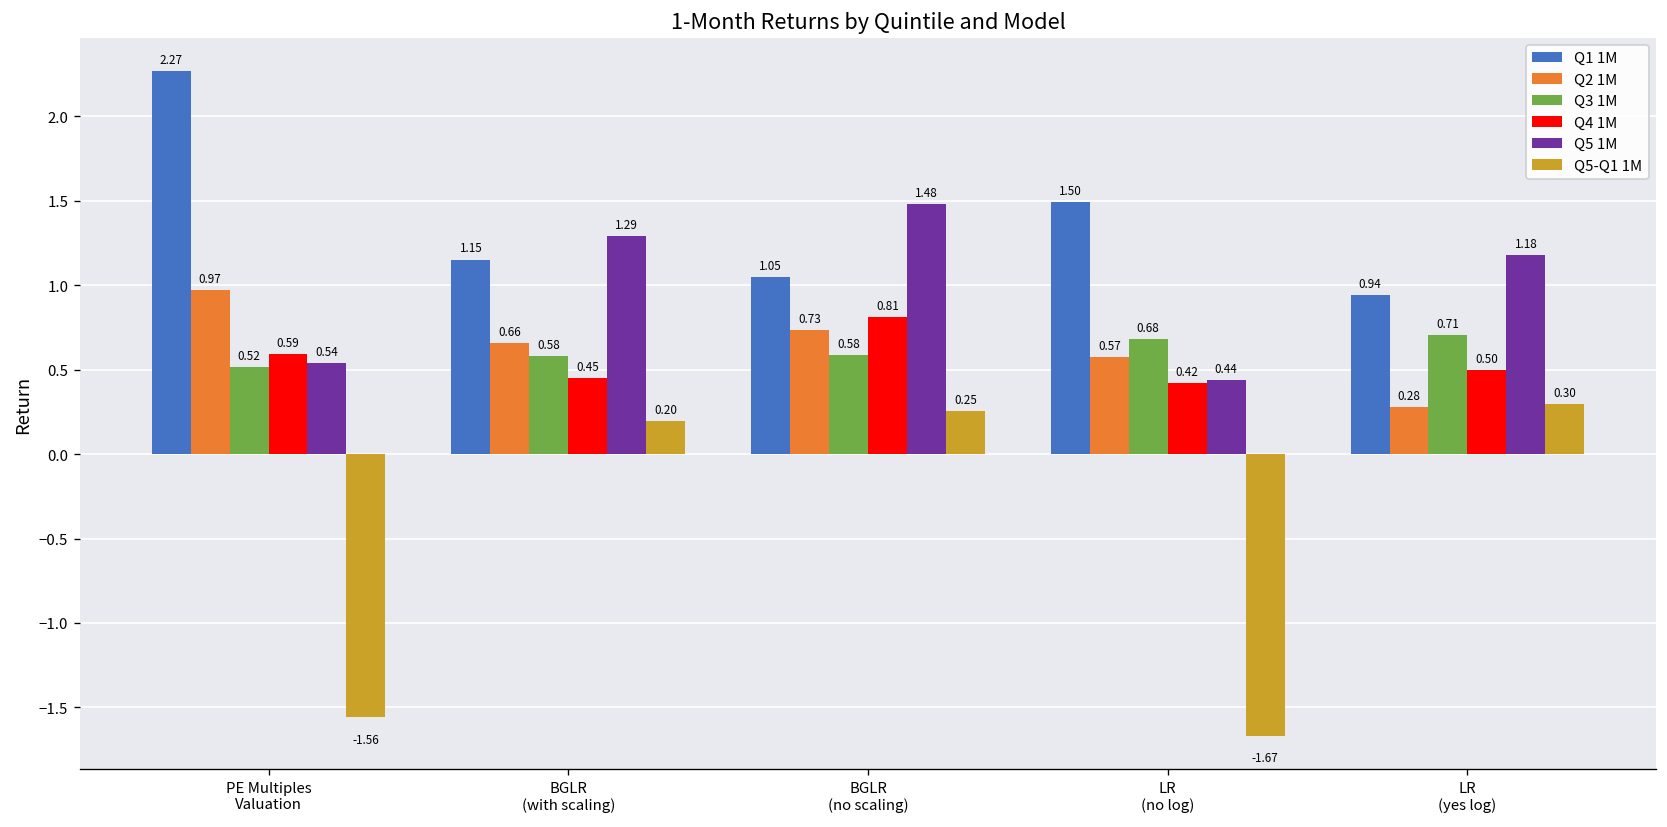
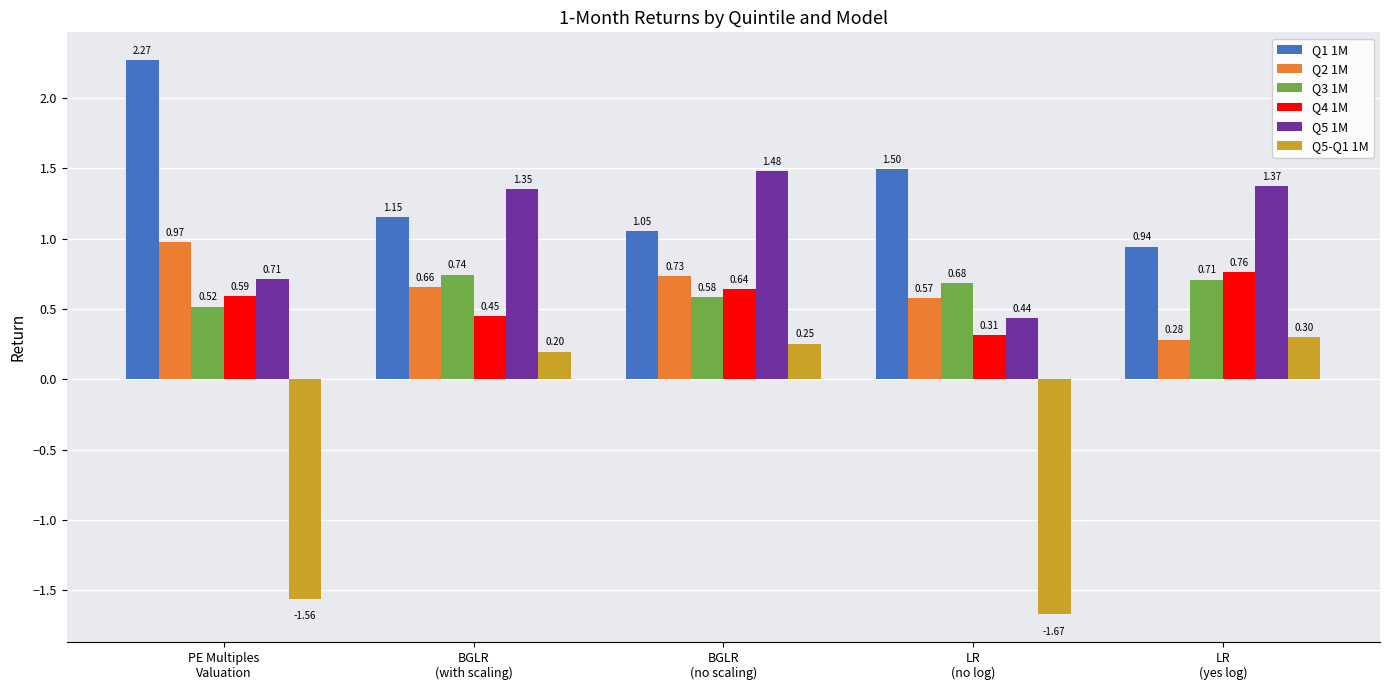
  {
    "Q1 1M": {
      "PE Multiples Valuation": 2.27,
      "BGLR (with scaling)": 1.15,
      "BGLR (no scaling)": 1.05,
      "LR (no log)": 1.50,
      "LR (yes log)": 0.94
    },
    "Q3 1M": {
      "PE Multiples Valuation": 0.52,
-     "BGLR (with scaling)": 0.58,
+     "BGLR (with scaling)": 0.74,
      "BGLR (no scaling)": 0.58,
      "LR (no log)": 0.68,
      "LR (yes log)": 0.71
    },
    "Q4 1M": {
      "PE Multiples Valuation": 0.59,
      "BGLR (with scaling)": 0.45,
-     "BGLR (no scaling)": 0.81,
-     "LR (no log)": 0.42,
-     "LR (yes log)": 0.50
+     "BGLR (no scaling)": 0.64,
+     "LR (no log)": 0.31,
+     "LR (yes log)": 0.76
    },
    "Q5 1M": {
-     "PE Multiples Valuation": 0.54,
-     "BGLR (with scaling)": 1.29,
+     "PE Multiples Valuation": 0.71,
+     "BGLR (with scaling)": 1.35,
      "BGLR (no scaling)": 1.48,
      "LR (no log)": 0.44,
-     "LR (yes log)": 1.18
+     "LR (yes log)": 1.37
    }
  }
